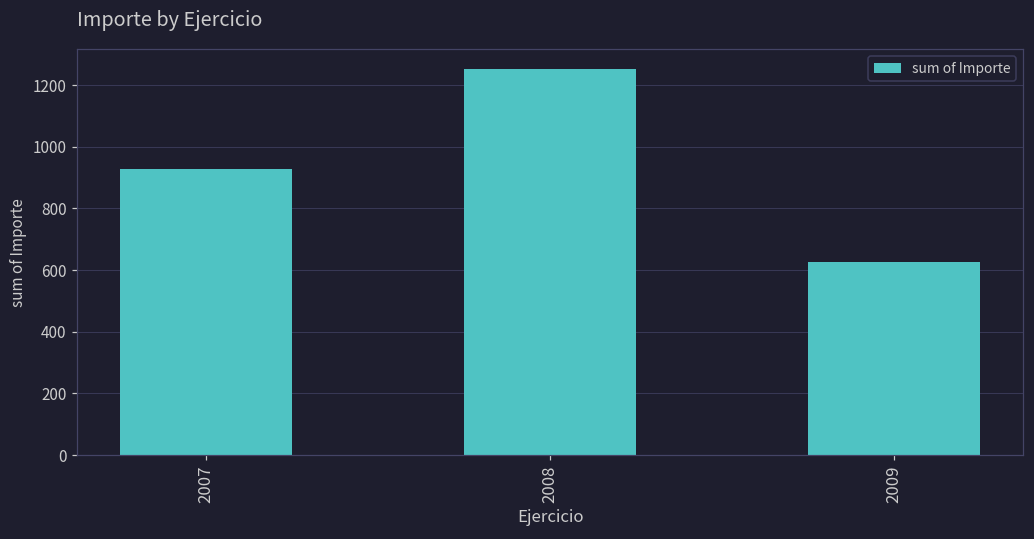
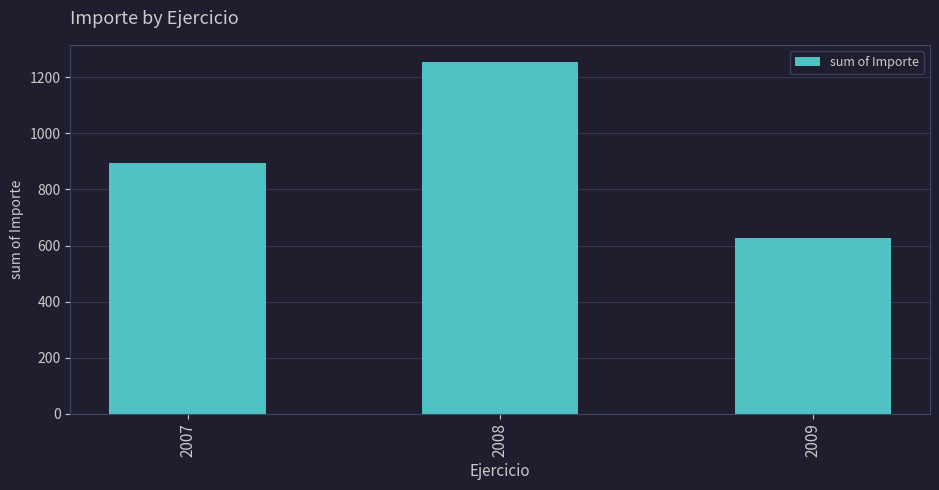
  {
-   "2007": 930,
+   "2007": 890,
    "2008": 1250,
    "2009": 630
  }
